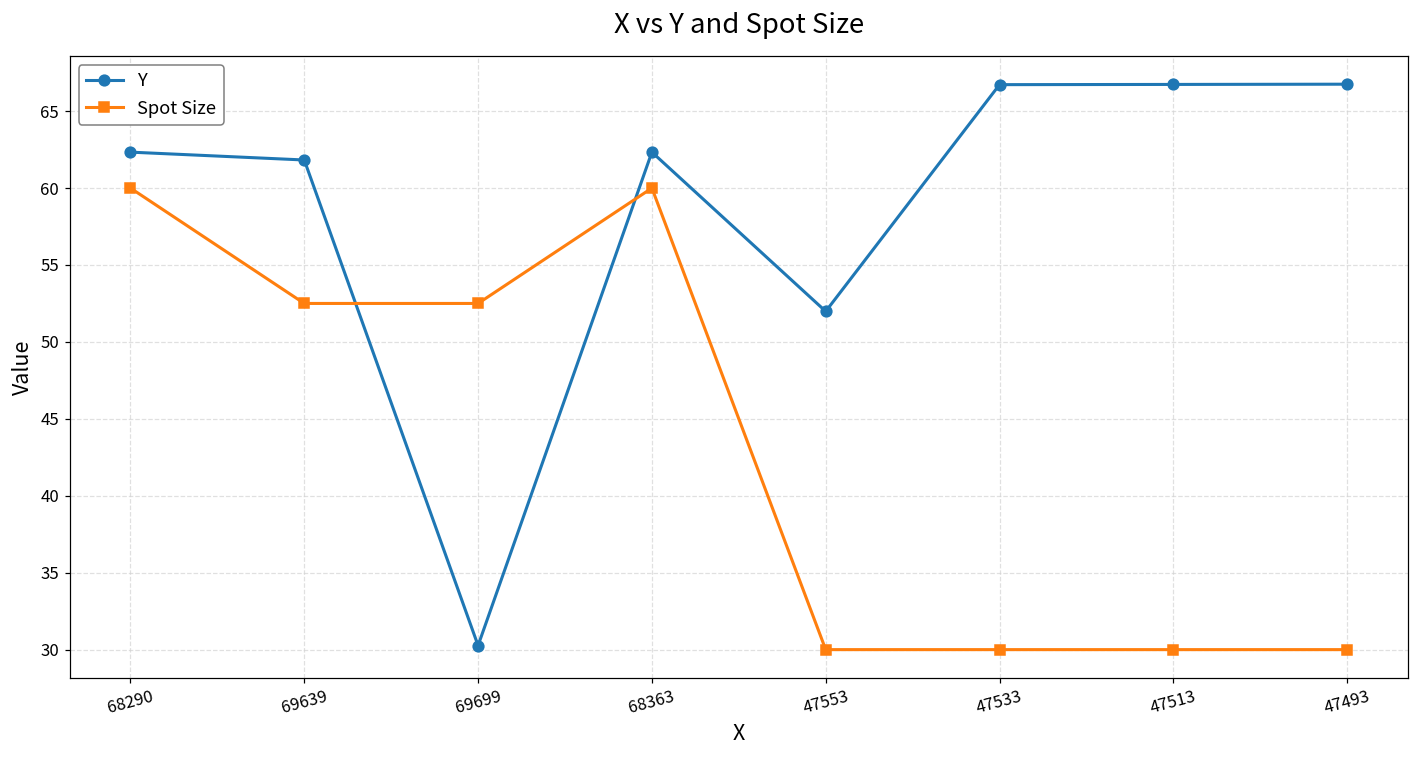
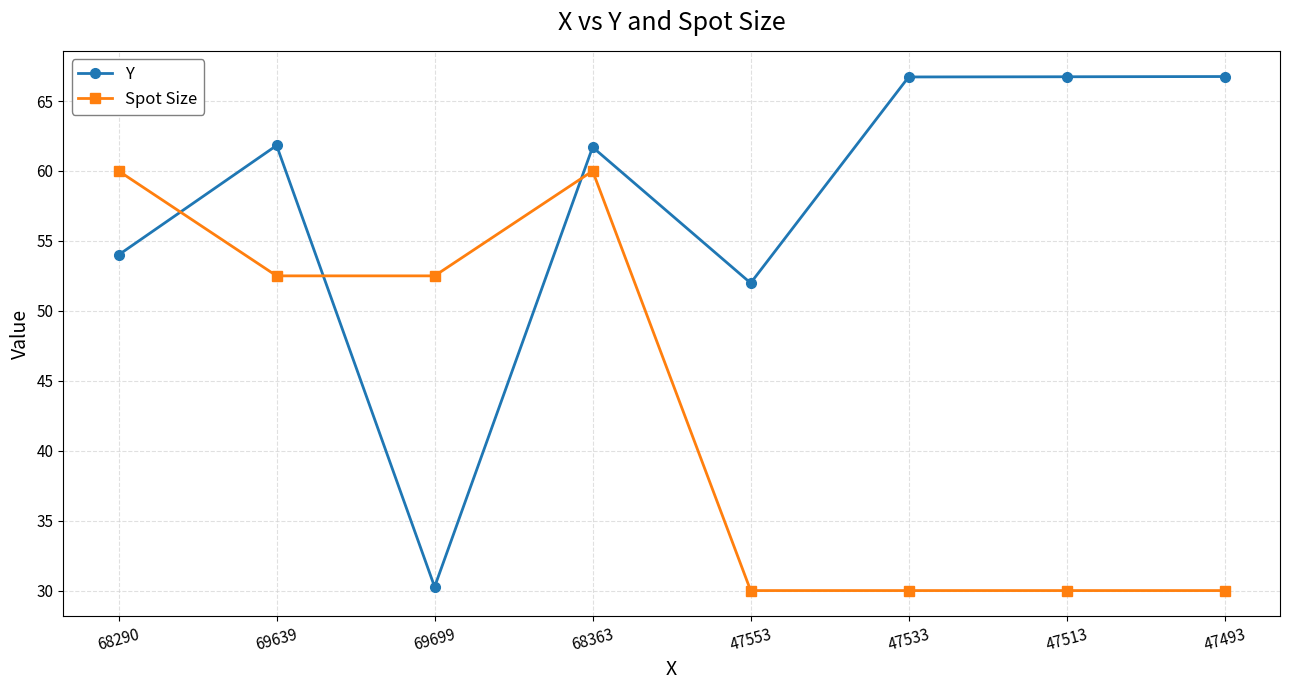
  {
    "Y": {
-     "68290": 62.3,
+     "68290": 54.0,
      "69639": 61.8,
      "69699": 30.3,
-     "68363": 62.3,
+     "68363": 61.7,
      "47553": 52.0,
      "47533": 66.7,
      "47513": 66.7,
      "47493": 66.8
    },
    "Spot Size": {
      "68290": 60.0,
      "69639": 52.5,
      "69699": 52.5,
      "68363": 60.0,
      "47553": 30.0,
      "47533": 30.0,
      "47513": 30.0,
      "47493": 30.0
    }
  }
